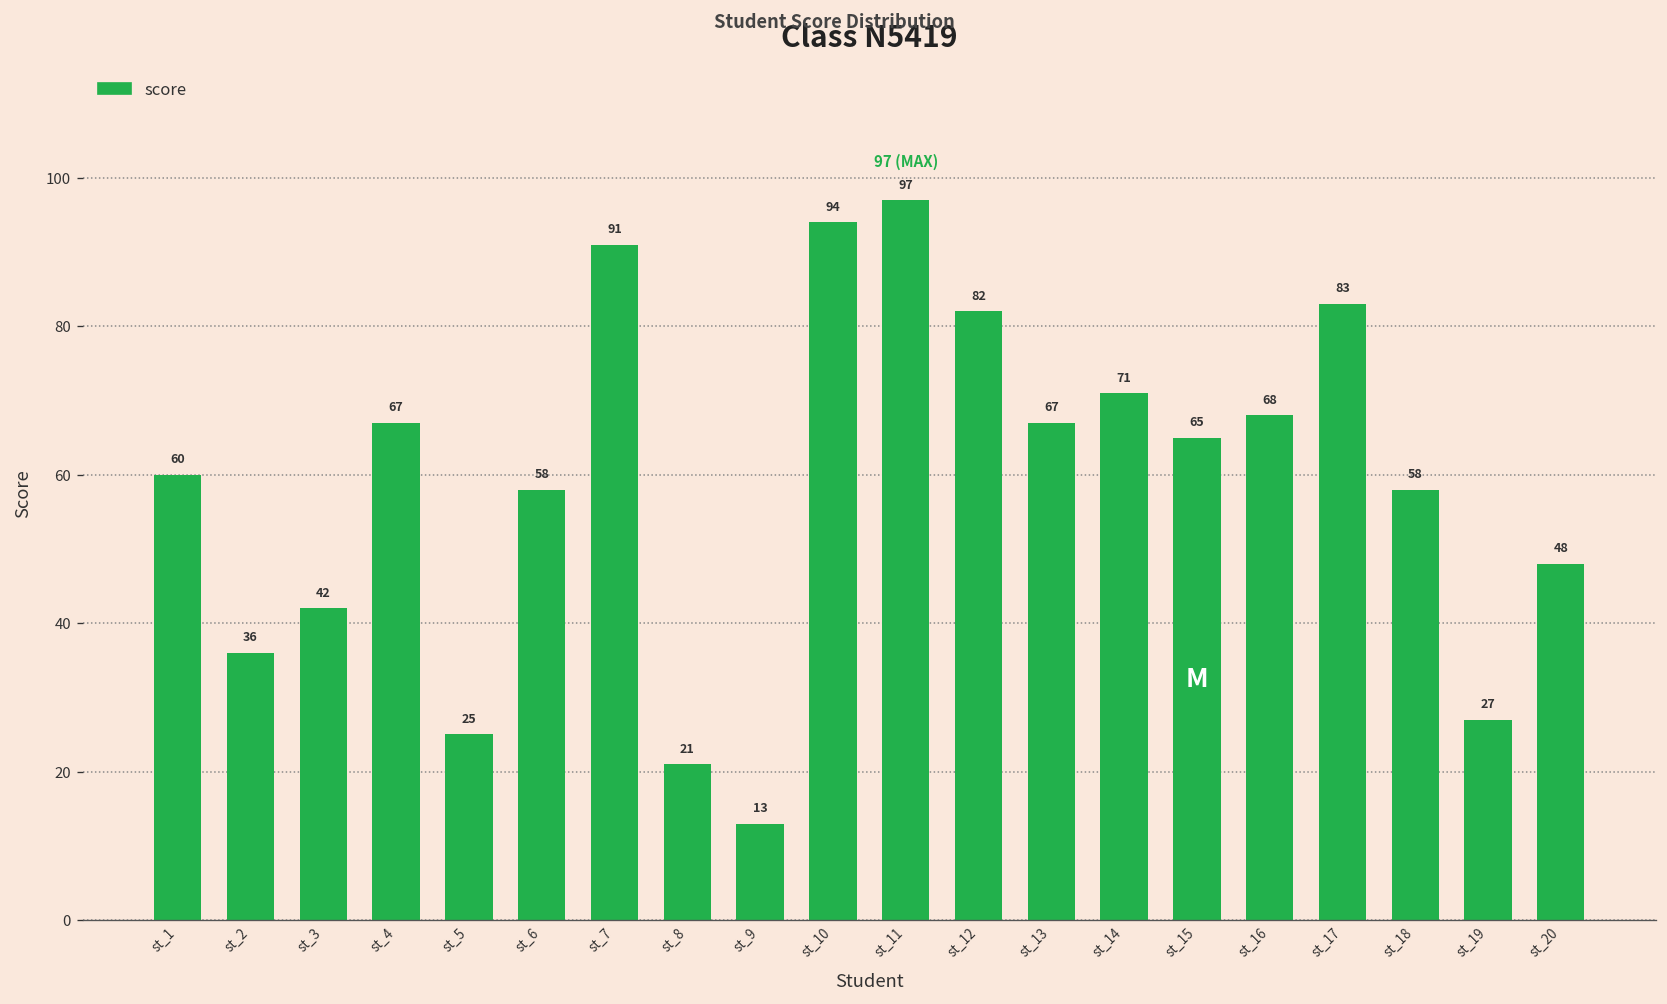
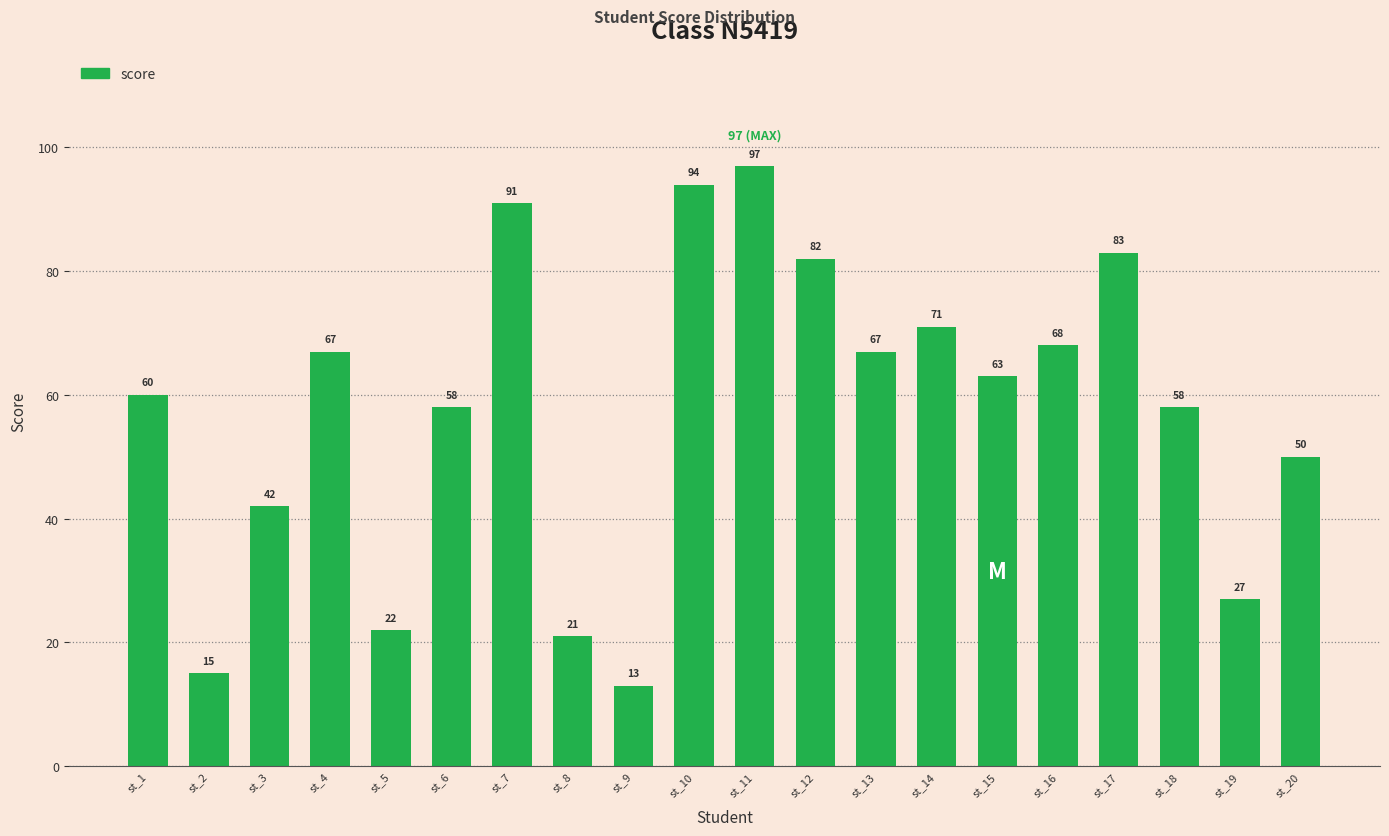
  {
    "st_1": 60,
-   "st_2": 36,
+   "st_2": 15,
    "st_3": 42,
    "st_4": 67,
-   "st_5": 25,
+   "st_5": 22,
    "st_6": 58,
    "st_7": 91,
    "st_8": 21,
    "st_9": 13,
    "st_10": 94,
    "st_11": 97,
    "st_12": 82,
    "st_13": 67,
    "st_14": 71,
-   "st_15": 65,
+   "st_15": 63,
    "st_16": 68,
    "st_17": 83,
    "st_18": 58,
    "st_19": 27,
-   "st_20": 48
+   "st_20": 50
  }
